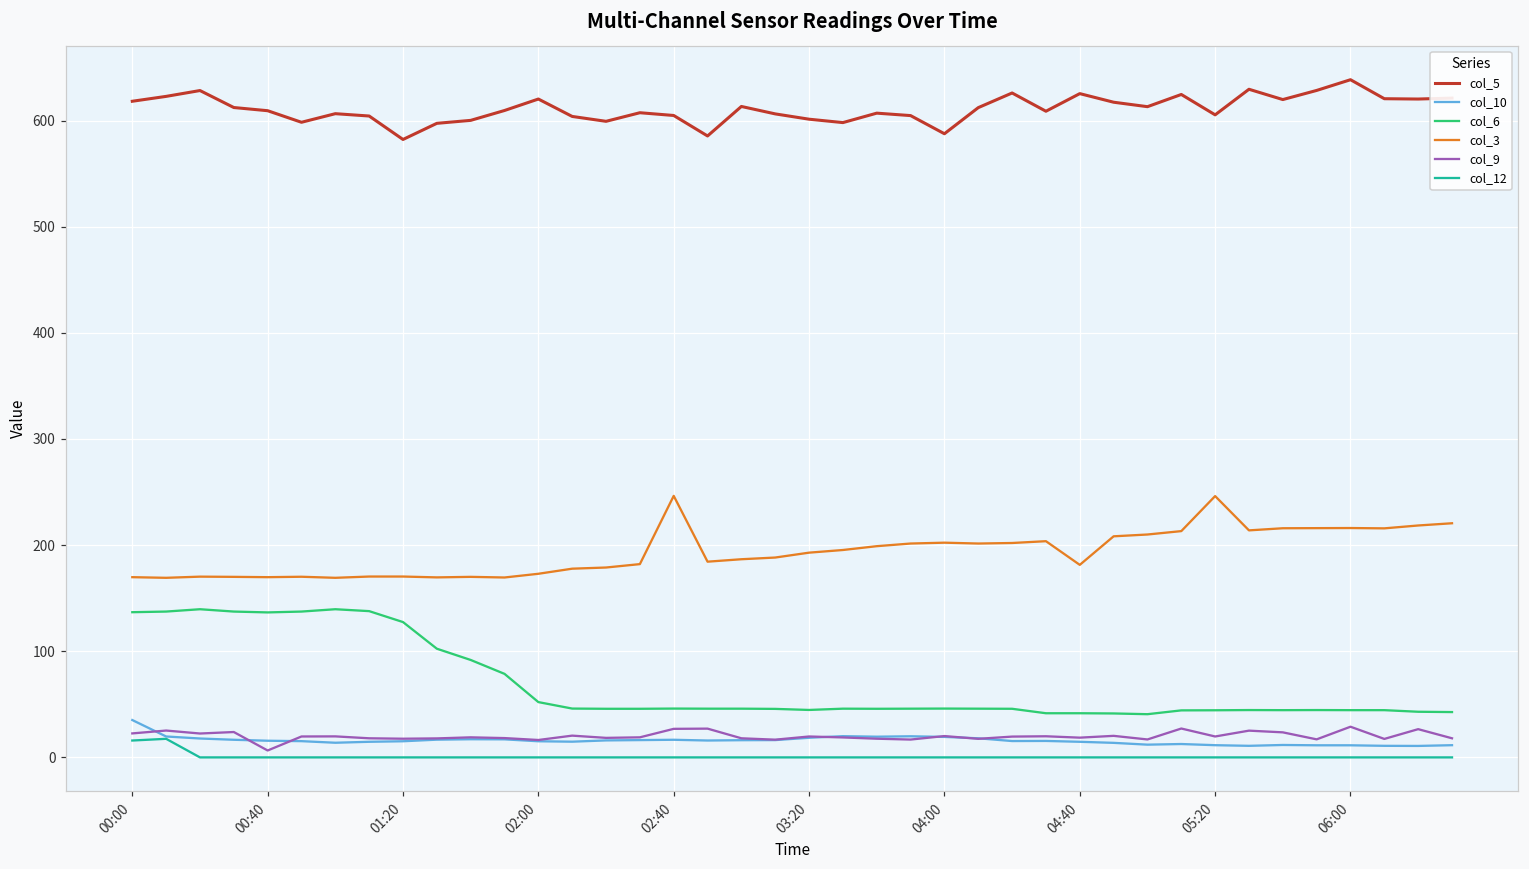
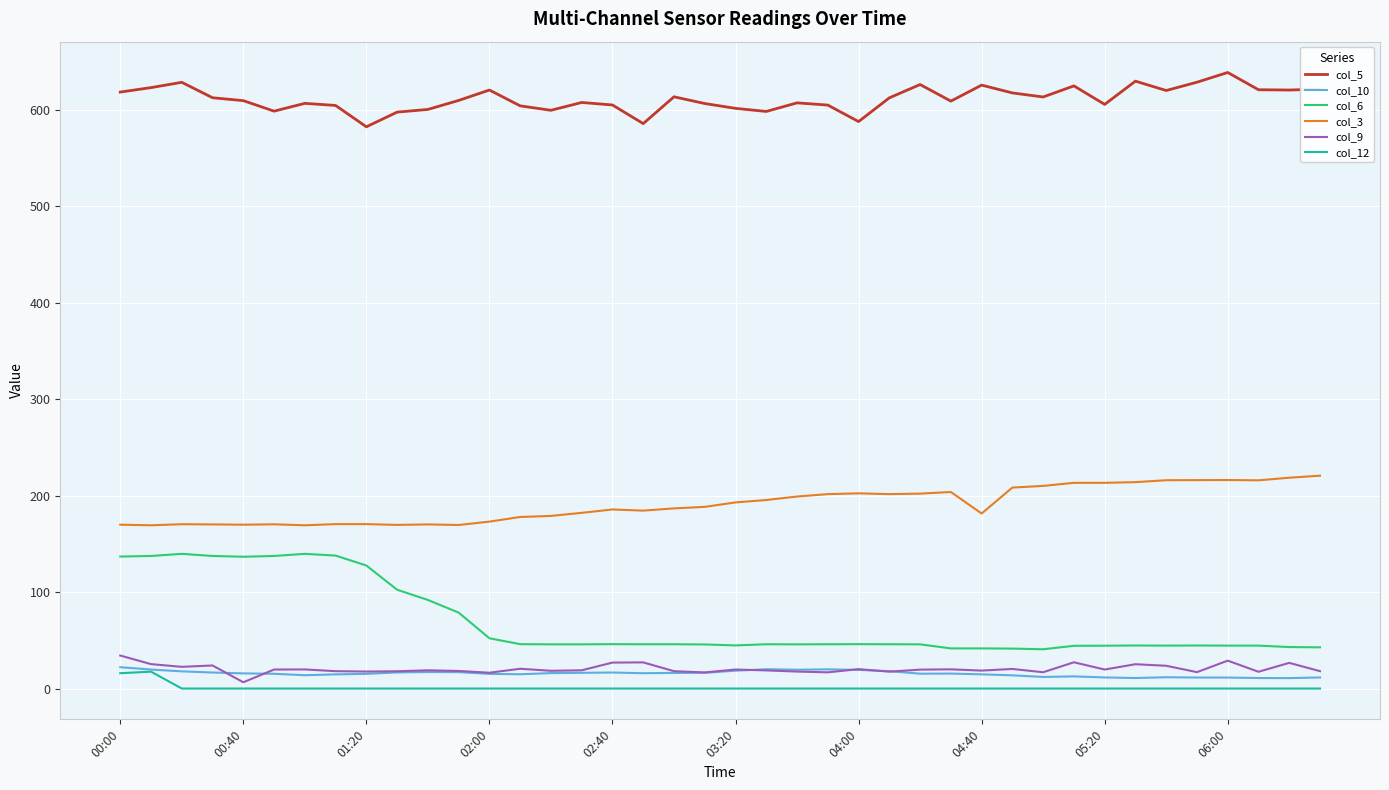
  {
    "col_5": {
      "00:00": 620,
      "00:40": 610,
      "01:20": 580,
      "02:00": 620,
      "02:40": 600,
      "03:20": 600,
      "04:00": 590,
      "04:40": 630,
      "05:20": 610,
      "06:00": 640
    },
    "col_10": {
-     "00:00": 40,
+     "00:00": 20,
      "00:40": 20,
      "02:40": 20,
      "04:40": 10,
      "05:20": 10,
      "06:00": 10
    },
    "col_3": {
      "00:00": 170,
      "00:40": 170,
      "01:20": 170,
      "02:00": 170,
-     "02:40": 250,
+     "02:40": 190,
      "03:20": 190,
      "04:00": 200,
      "04:40": 180,
-     "05:20": 250,
+     "05:20": 210,
      "06:00": 220
    },
    "col_9": {
-     "00:00": 20,
+     "00:00": 30,
      "00:40": 10,
      "02:40": 30,
      "04:40": 20,
      "05:20": 20,
      "06:00": 30
    }
  }
